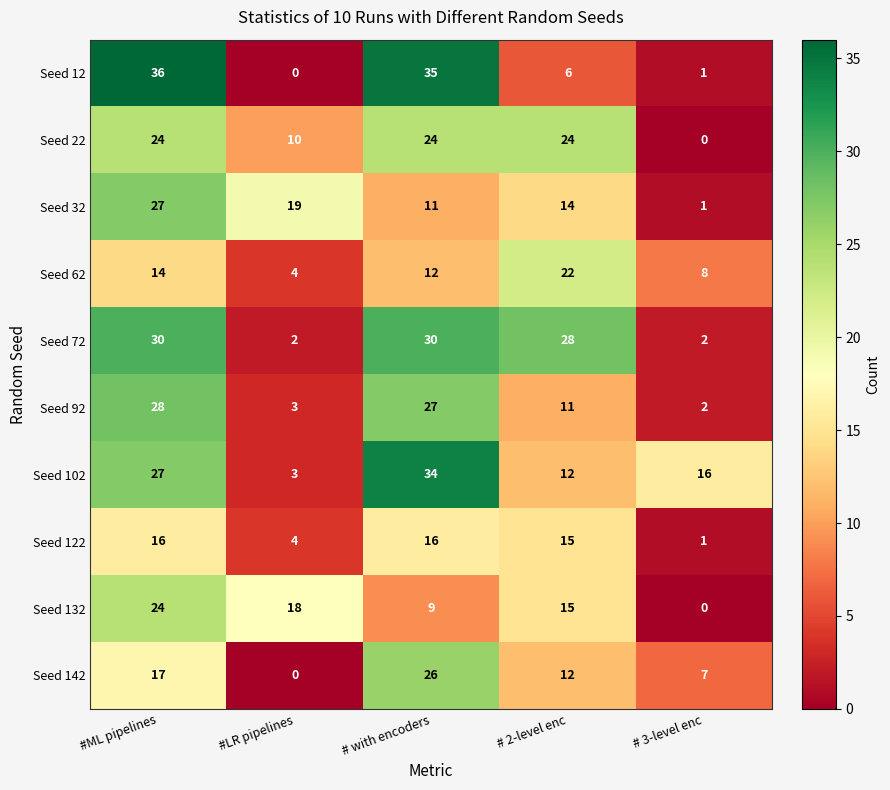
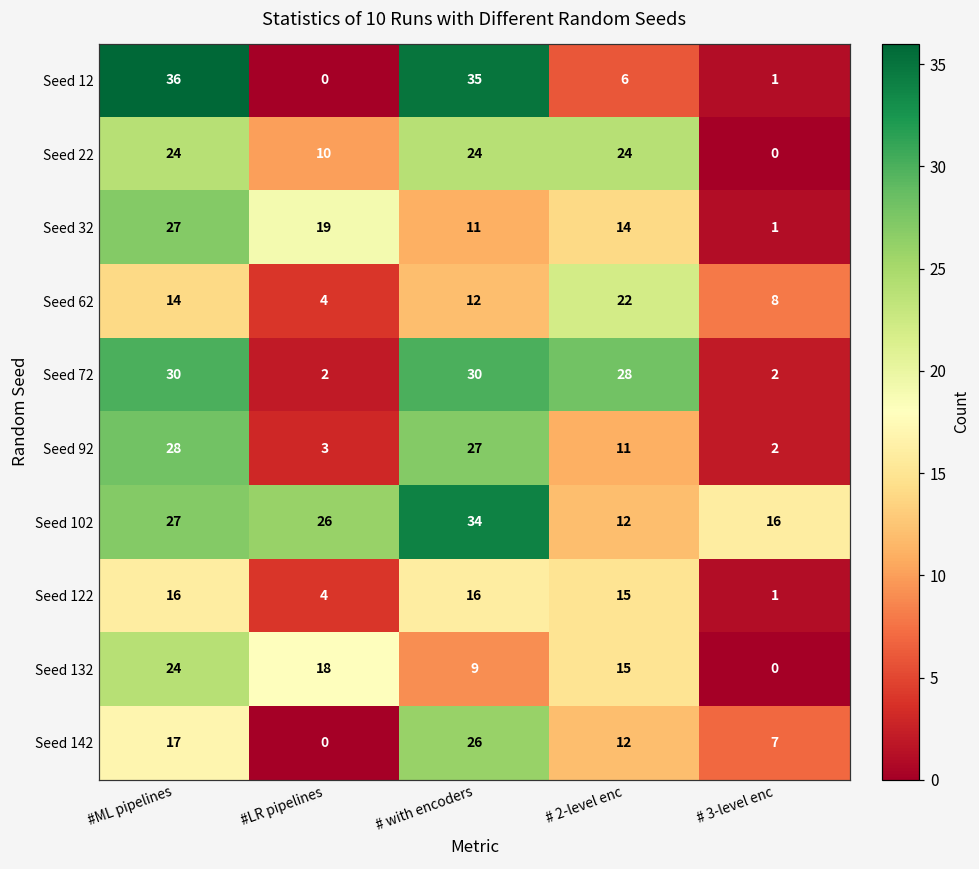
  {
    "Seed 12": {
      "#ML pipelines": 36,
      "#LR pipelines": 0,
      "# with encoders": 35,
      "# 2-level enc": 6,
      "# 3-level enc": 1
    },
    "Seed 22": {
      "#ML pipelines": 24,
      "#LR pipelines": 10,
      "# with encoders": 24,
      "# 2-level enc": 24,
      "# 3-level enc": 0
    },
    "Seed 32": {
      "#ML pipelines": 27,
      "#LR pipelines": 19,
      "# with encoders": 11,
      "# 2-level enc": 14,
      "# 3-level enc": 1
    },
    "Seed 62": {
      "#ML pipelines": 14,
      "#LR pipelines": 4,
      "# with encoders": 12,
      "# 2-level enc": 22,
      "# 3-level enc": 8
    },
    "Seed 72": {
      "#ML pipelines": 30,
      "#LR pipelines": 2,
      "# with encoders": 30,
      "# 2-level enc": 28,
      "# 3-level enc": 2
    },
    "Seed 92": {
      "#ML pipelines": 28,
      "#LR pipelines": 3,
      "# with encoders": 27,
      "# 2-level enc": 11,
      "# 3-level enc": 2
    },
    "Seed 102": {
      "#ML pipelines": 27,
-     "#LR pipelines": 3,
+     "#LR pipelines": 26,
      "# with encoders": 34,
      "# 2-level enc": 12,
      "# 3-level enc": 16
    },
    "Seed 122": {
      "#ML pipelines": 16,
      "#LR pipelines": 4,
      "# with encoders": 16,
      "# 2-level enc": 15,
      "# 3-level enc": 1
    },
    "Seed 132": {
      "#ML pipelines": 24,
      "#LR pipelines": 18,
      "# with encoders": 9,
      "# 2-level enc": 15,
      "# 3-level enc": 0
    },
    "Seed 142": {
      "#ML pipelines": 17,
      "#LR pipelines": 0,
      "# with encoders": 26,
      "# 2-level enc": 12,
      "# 3-level enc": 7
    }
  }
